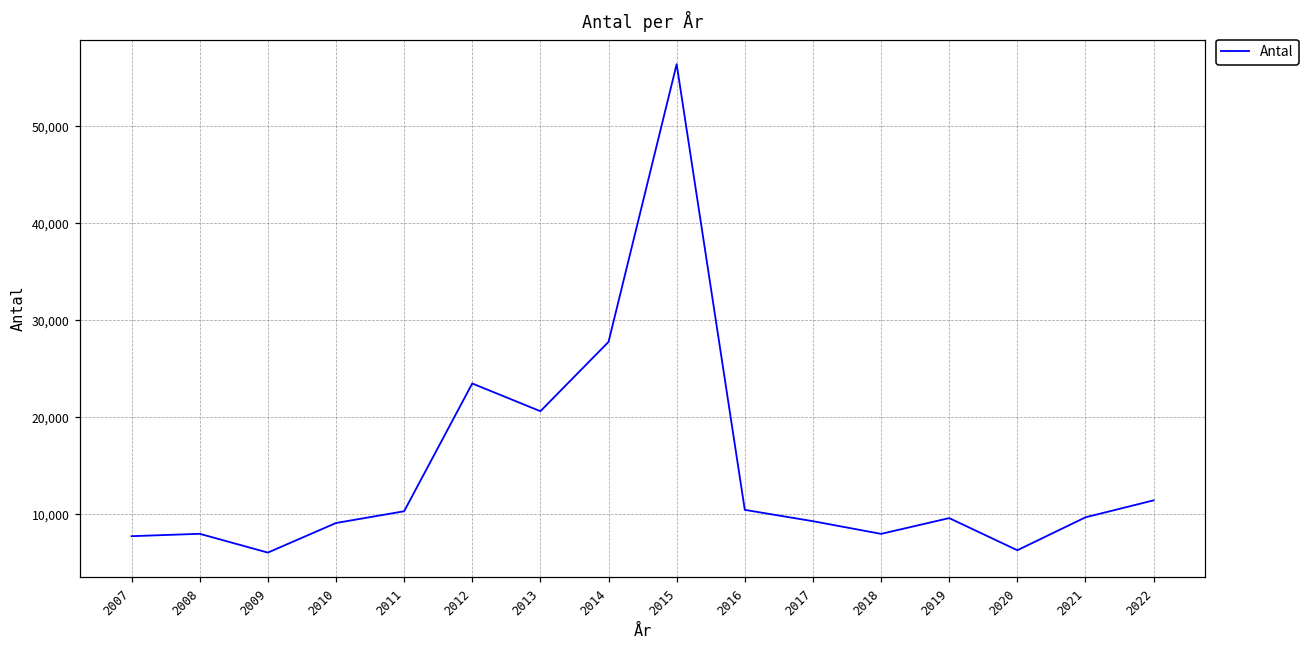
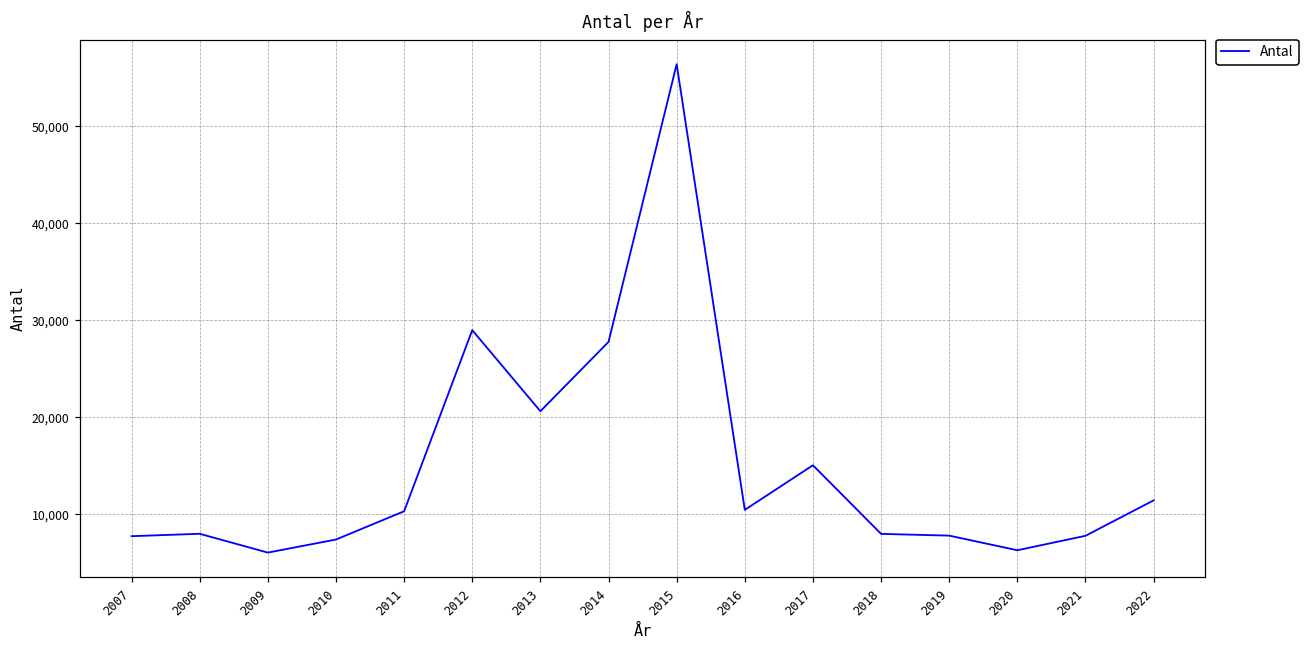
  {
    "2007": "8,000",
    "2008": "8,000",
    "2009": "6,000",
-   "2010": "9,000",
+   "2010": "7,000",
    "2011": "10,000",
-   "2012": "23,000",
+   "2012": "29,000",
    "2013": "21,000",
    "2014": "28,000",
    "2015": "56,000",
    "2016": "10,000",
-   "2017": "9,000",
+   "2017": "15,000",
    "2018": "8,000",
-   "2019": "10,000",
+   "2019": "8,000",
    "2020": "6,000",
-   "2021": "10,000",
+   "2021": "8,000",
    "2022": "11,000"
  }
